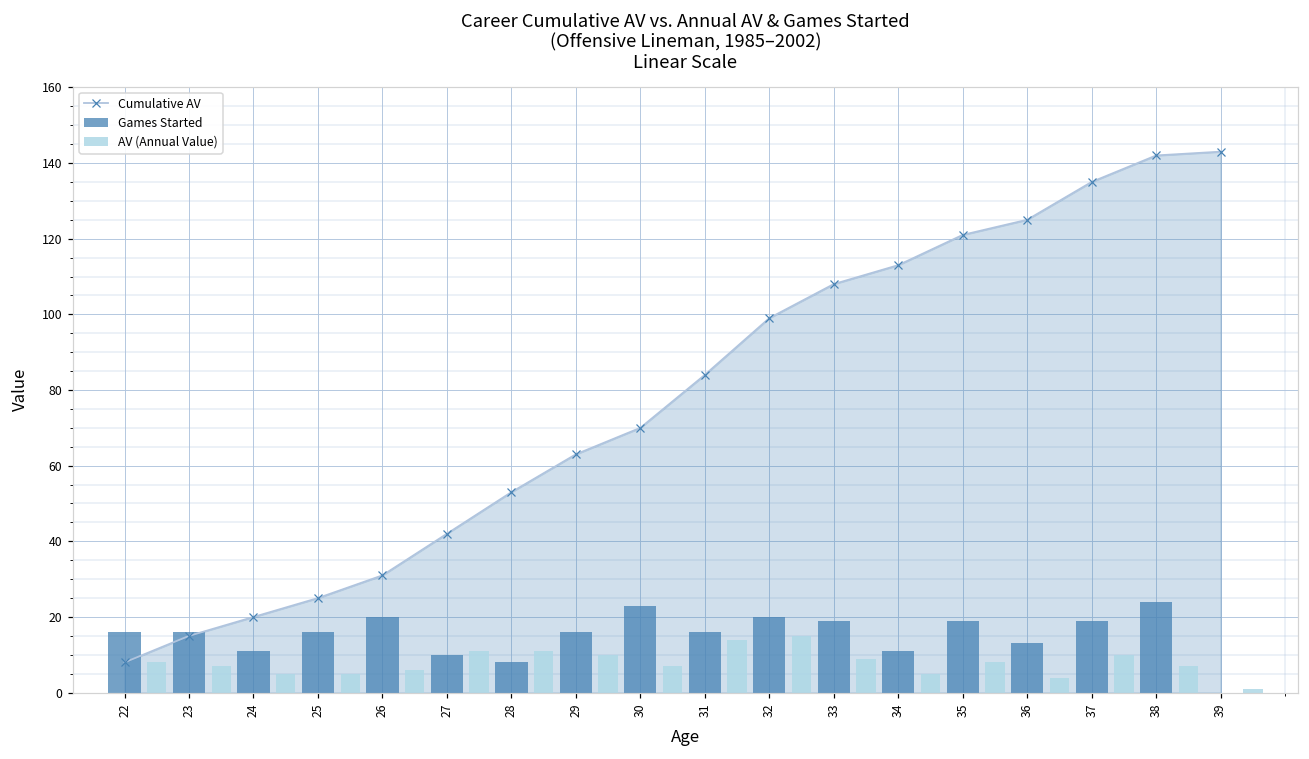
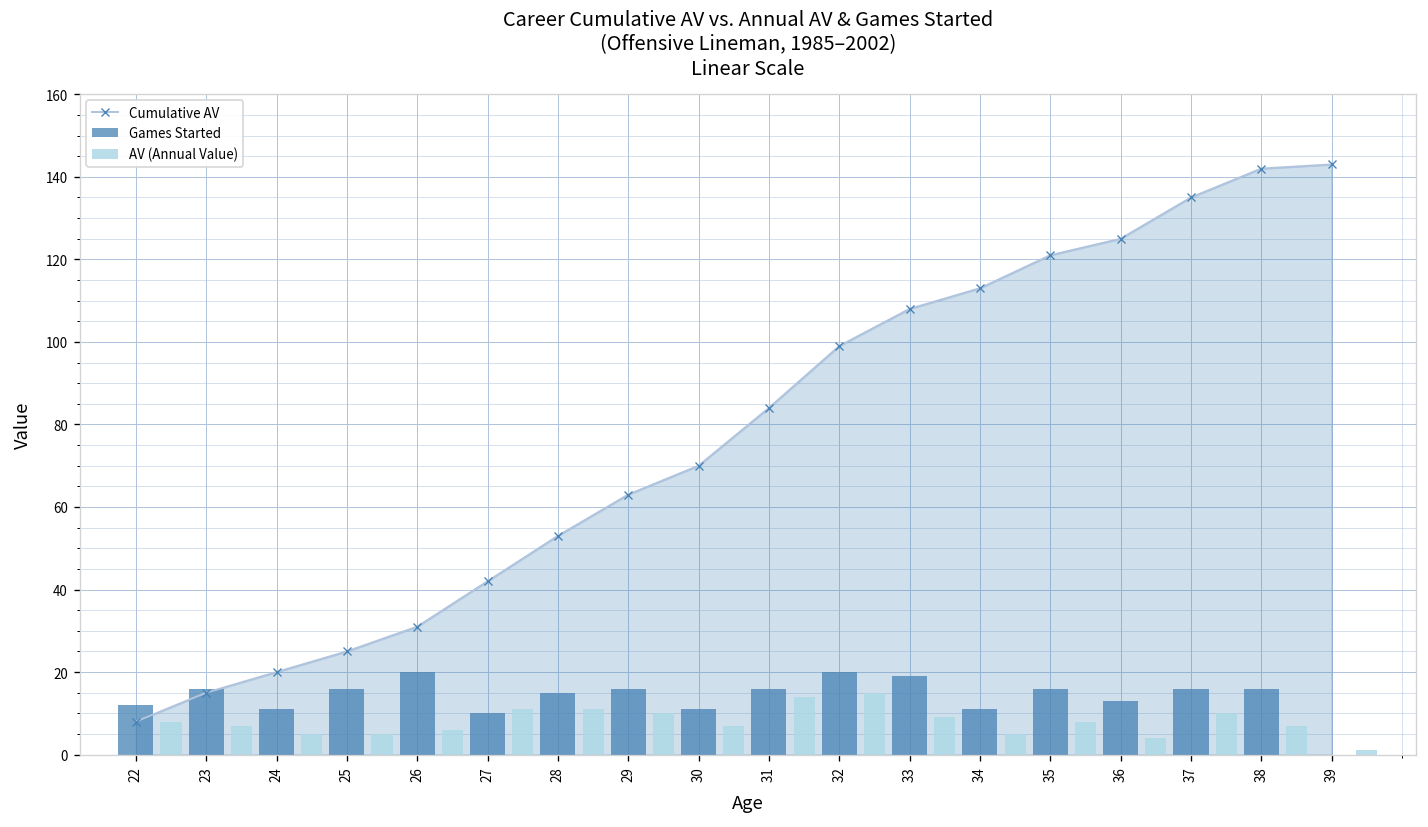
  {
    "Games Started": {
-     "22": 16,
+     "22": 12,
      "23": 16,
      "24": 11,
      "25": 16,
      "26": 20,
      "27": 10,
-     "28": 8,
+     "28": 15,
      "29": 16,
-     "30": 23,
+     "30": 11,
      "31": 16,
      "32": 20,
      "33": 19,
      "34": 11,
-     "35": 19,
+     "35": 16,
      "36": 13,
-     "37": 19,
-     "38": 24,
+     "37": 16,
+     "38": 16,
      "39": 0
    }
  }
